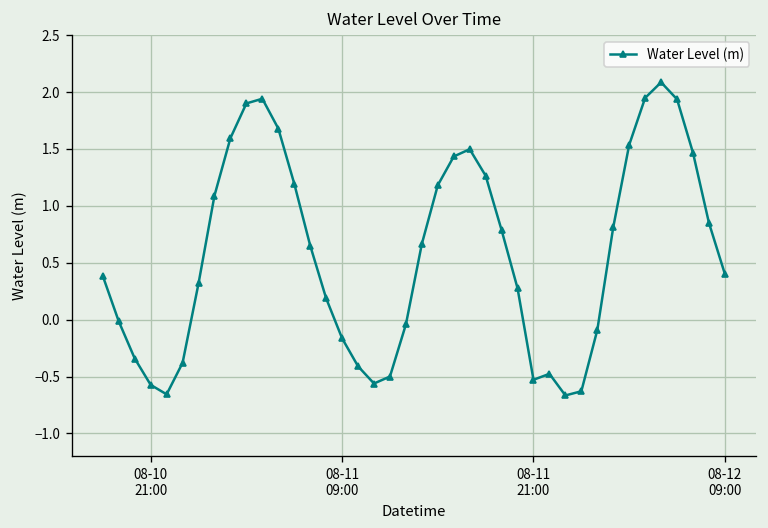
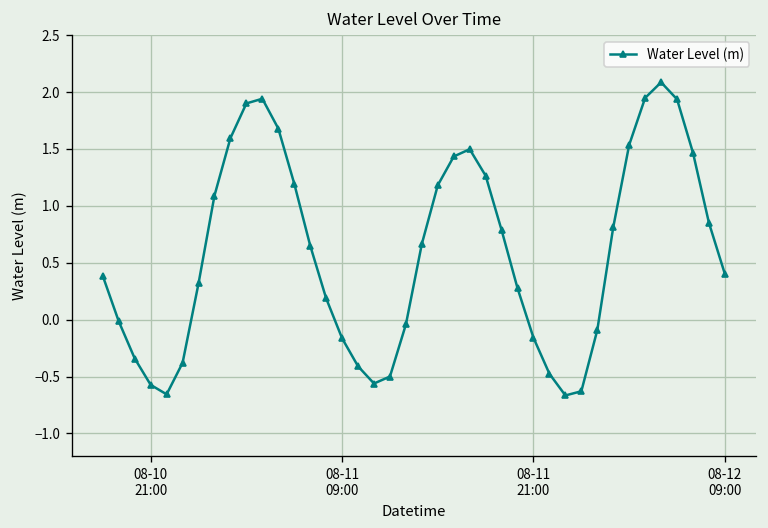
  {
    "08-10 21:00": -0.6,
    "08-11 09:00": -0.2,
-   "08-11 21:00": -0.5,
+   "08-11 21:00": -0.2,
    "08-12 09:00": 0.4
  }
